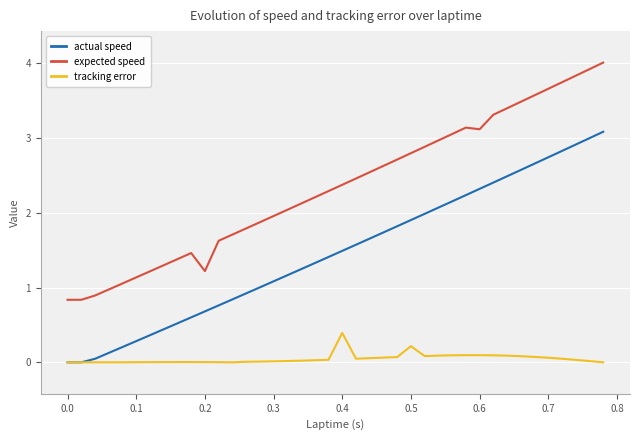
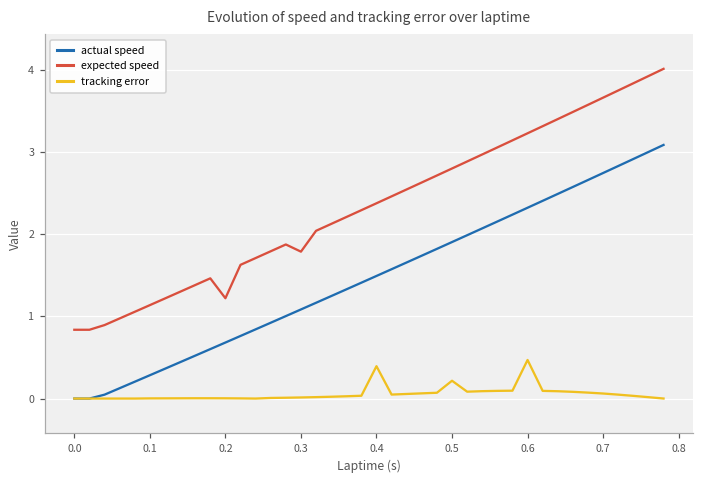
  {
    "expected speed": {
      "0.0": 0.8,
      "0.1": 1.1,
      "0.2": 1.2,
-     "0.3": 2.0,
+     "0.3": 1.8,
      "0.4": 2.4,
      "0.5": 2.8,
-     "0.6": 3.1,
+     "0.6": 3.2,
      "0.7": 3.7
    },
    "tracking error": {
      "0.1": 0.0,
      "0.2": 0.0,
      "0.3": 0.0,
      "0.4": 0.4,
      "0.5": 0.2,
-     "0.6": 0.1,
+     "0.6": 0.5,
      "0.7": 0.1
    }
  }
